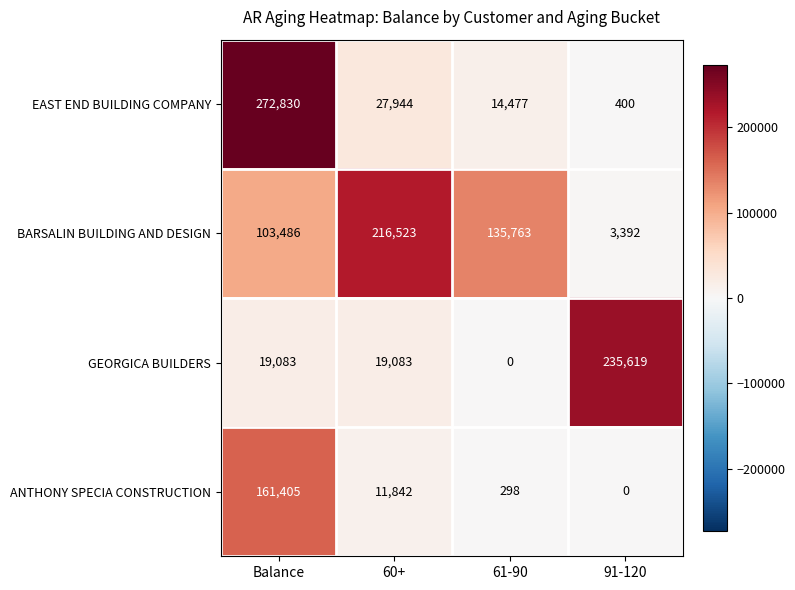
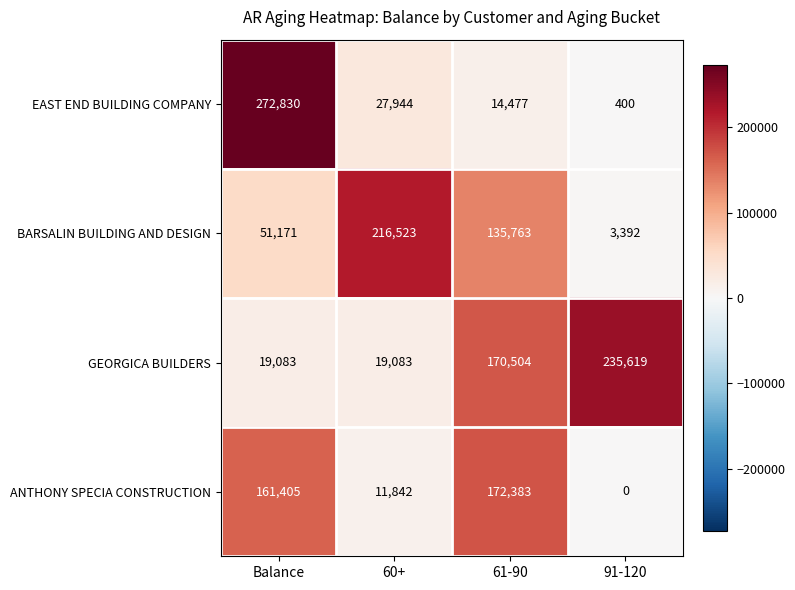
  {
    "EAST END BUILDING COMPANY": {
      "Balance": "272,830",
      "60+": "27,944",
      "61-90": "14,477",
      "91-120": "400"
    },
    "BARSALIN BUILDING AND DESIGN": {
-     "Balance": "103,486",
+     "Balance": "51,171",
      "60+": "216,523",
      "61-90": "135,763",
      "91-120": "3,392"
    },
    "GEORGICA BUILDERS": {
      "Balance": "19,083",
      "60+": "19,083",
-     "61-90": "0",
+     "61-90": "170,504",
      "91-120": "235,619"
    },
    "ANTHONY SPECIA CONSTRUCTION": {
      "Balance": "161,405",
      "60+": "11,842",
-     "61-90": "298",
+     "61-90": "172,383",
      "91-120": "0"
    }
  }
